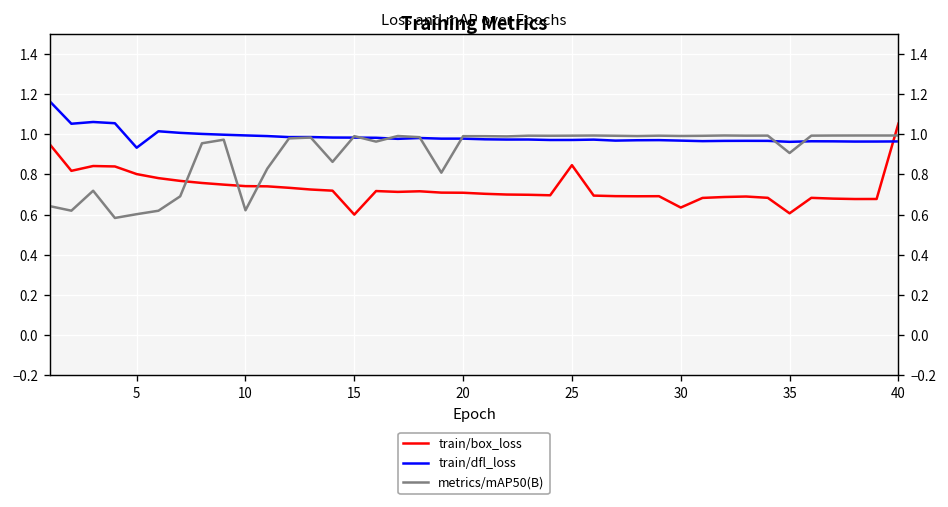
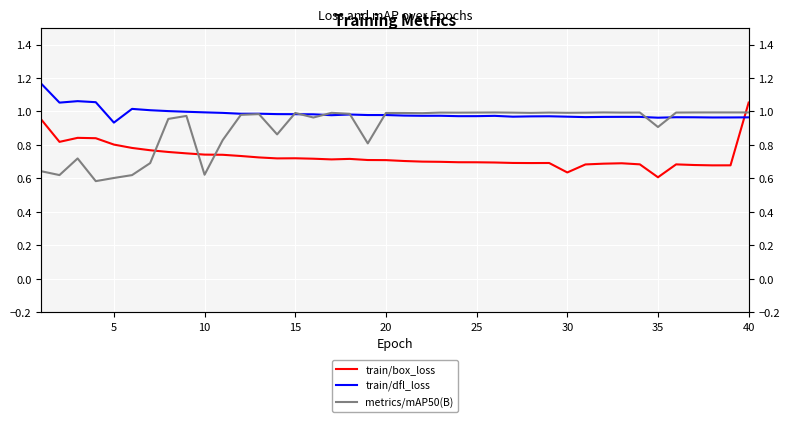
  {
    "train/box_loss": {
      "5": 0.80,
      "10": 0.74,
-     "15": 0.60,
+     "15": 0.72,
      "20": 0.71,
-     "25": 0.85,
+     "25": 0.70,
      "30": 0.64,
      "35": 0.61,
      "40": 1.05
    },
    "train/dfl_loss": {
      "5": 0.93,
      "10": 0.99,
      "25": 0.97,
      "30": 0.97,
      "35": 0.96,
      "40": 0.96
    },
    "metrics/mAP50(B)": {
      "5": 0.60,
      "10": 0.62,
      "25": 0.99,
      "30": 0.99,
      "35": 0.91,
      "40": 0.99
    }
  }
